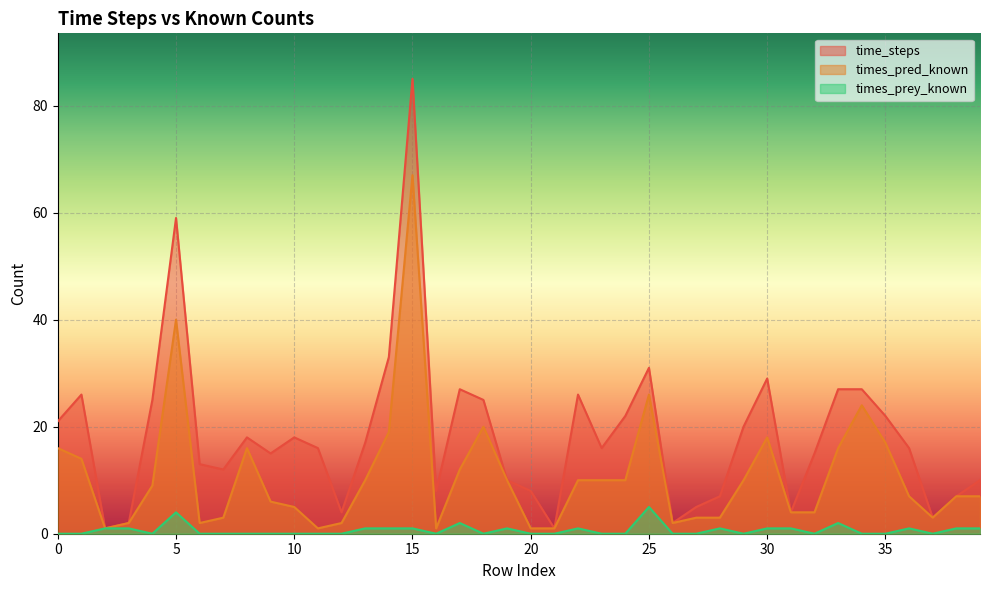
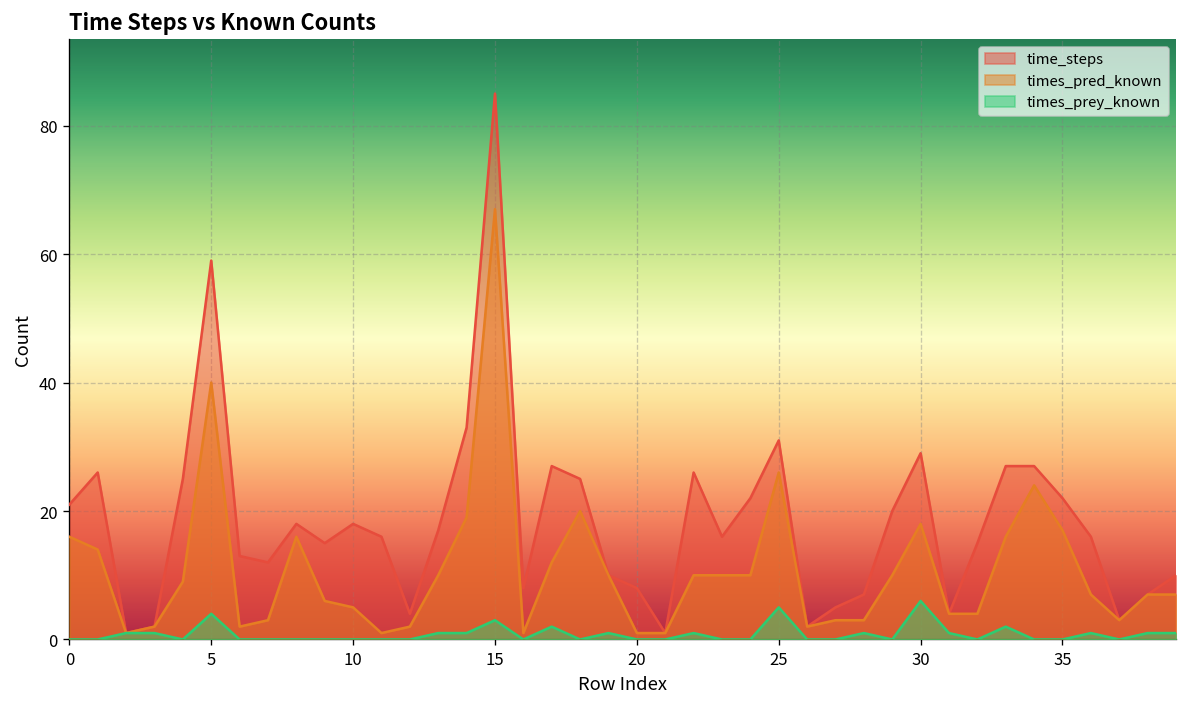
  {
    "times_prey_known": {
      "0": 0,
      "5": 4,
      "10": 0,
-     "15": 1,
+     "15": 3,
      "20": 0,
      "25": 5,
-     "30": 1,
+     "30": 6,
      "35": 0
    }
  }
